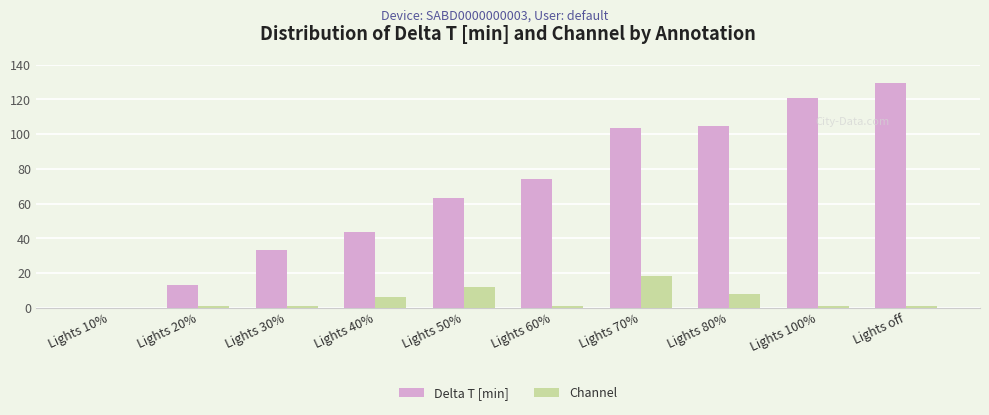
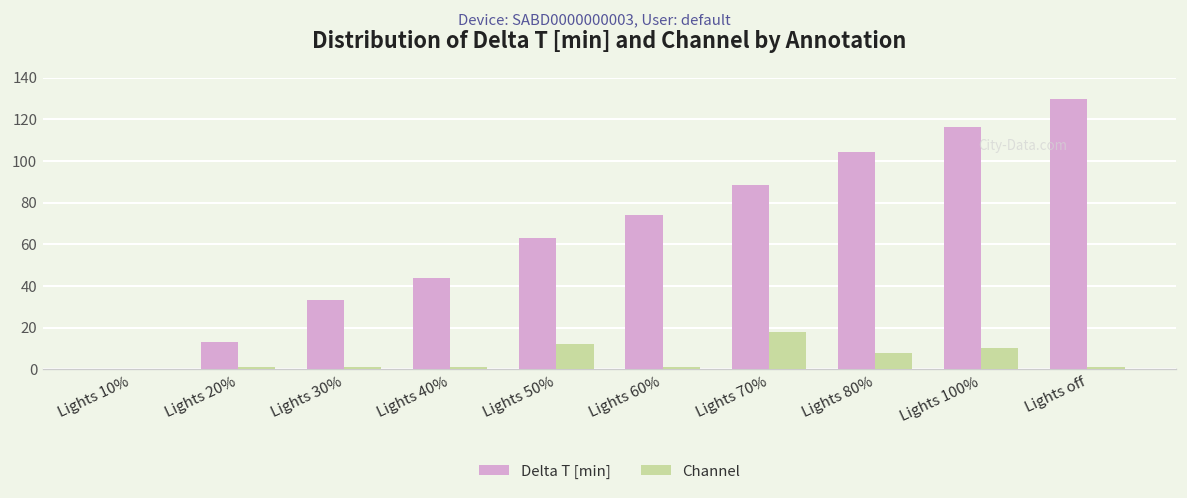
  {
    "Delta T [min]": {
      "Lights 10%": 0,
      "Lights 20%": 13,
      "Lights 30%": 33,
      "Lights 40%": 44,
      "Lights 50%": 63,
      "Lights 60%": 74,
-     "Lights 70%": 103,
+     "Lights 70%": 89,
      "Lights 80%": 105,
-     "Lights 100%": 121,
+     "Lights 100%": 116,
      "Lights off": 130
    },
    "Channel": {
      "Lights 10%": 0,
-     "Lights 40%": 6,
+     "Lights 40%": 1,
      "Lights 50%": 12,
      "Lights 70%": 18,
      "Lights 80%": 8,
-     "Lights 100%": 1
+     "Lights 100%": 10
    }
  }
